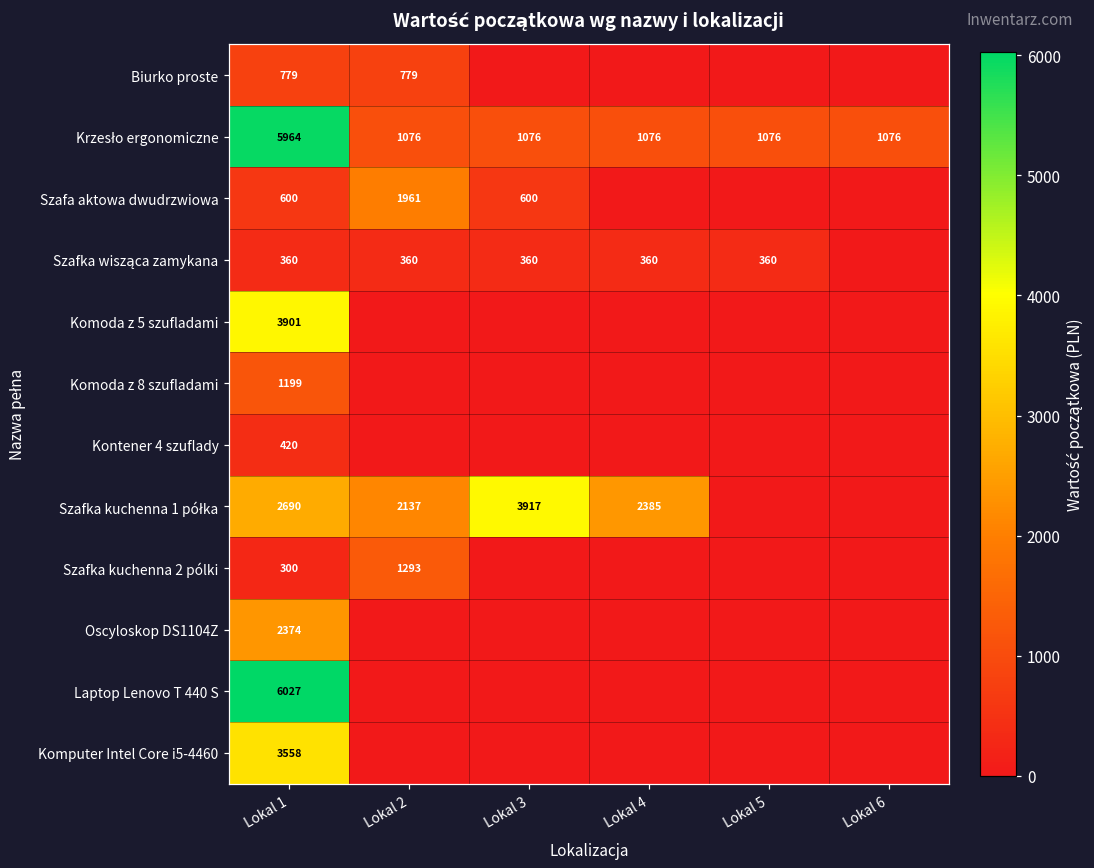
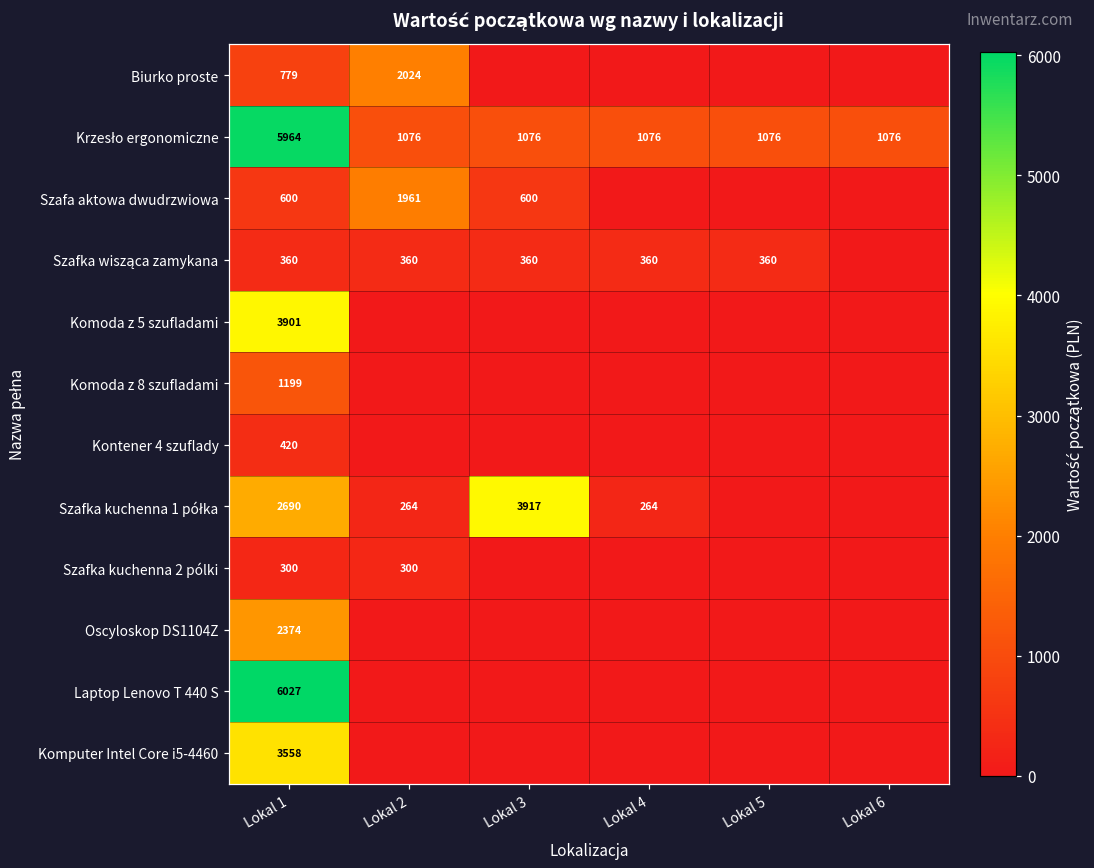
  {
    "Biurko proste": {
      "Lokal 1": 779,
-     "Lokal 2": 779
+     "Lokal 2": 2024
    },
    "Krzesło ergonomiczne": {
      "Lokal 1": 5964,
      "Lokal 2": 1076,
      "Lokal 3": 1076,
      "Lokal 4": 1076,
      "Lokal 5": 1076,
      "Lokal 6": 1076
    },
    "Szafa aktowa dwudrzwiowa": {
      "Lokal 1": 600,
      "Lokal 2": 1961,
      "Lokal 3": 600
    },
    "Szafka wisząca zamykana": {
      "Lokal 1": 360,
      "Lokal 2": 360,
      "Lokal 3": 360,
      "Lokal 4": 360,
      "Lokal 5": 360
    },
    "Komoda z 5 szufladami": {
      "Lokal 1": 3901
    },
    "Komoda z 8 szufladami": {
      "Lokal 1": 1199
    },
    "Kontener 4 szuflady": {
      "Lokal 1": 420
    },
    "Szafka kuchenna 1 półka": {
      "Lokal 1": 2690,
-     "Lokal 2": 2137,
+     "Lokal 2": 264,
      "Lokal 3": 3917,
-     "Lokal 4": 2385
+     "Lokal 4": 264
    },
    "Szafka kuchenna 2 pólki": {
      "Lokal 1": 300,
-     "Lokal 2": 1293
+     "Lokal 2": 300
    },
    "Oscyloskop DS1104Z": {
      "Lokal 1": 2374
    },
    "Laptop Lenovo T 440 S": {
      "Lokal 1": 6027
    },
    "Komputer Intel Core i5-4460": {
      "Lokal 1": 3558
    }
  }
